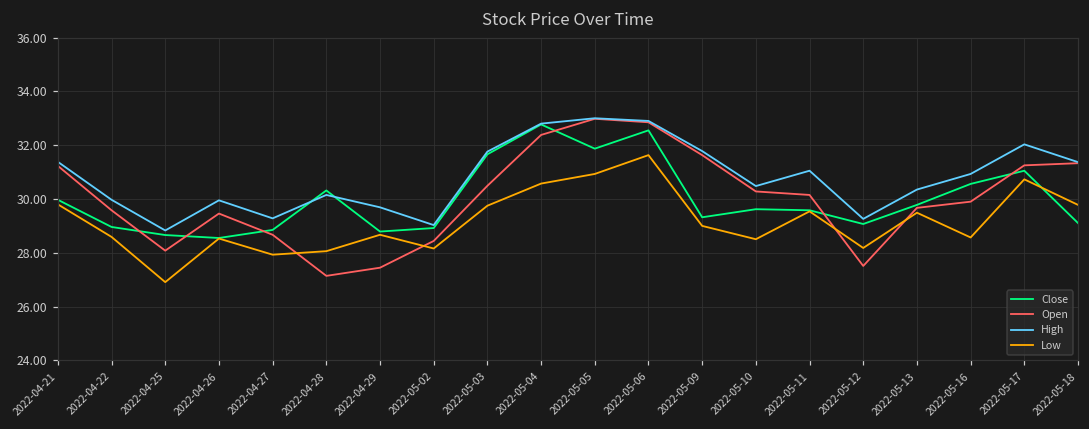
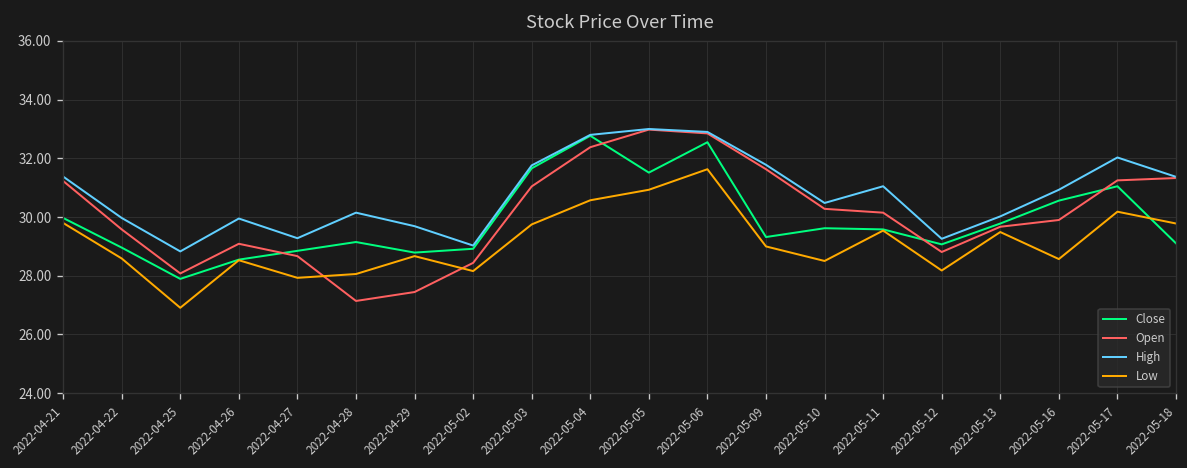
  {
    "Close": {
      "2022-04-21": 30.0,
      "2022-04-22": 29.0,
-     "2022-04-25": 28.7,
+     "2022-04-25": 27.9,
      "2022-04-27": 28.9,
-     "2022-04-28": 30.3,
+     "2022-04-28": 29.1,
      "2022-04-29": 28.8,
      "2022-05-02": 28.9,
-     "2022-05-05": 31.9,
+     "2022-05-05": 31.5,
      "2022-05-06": 32.5,
      "2022-05-09": 29.3,
      "2022-05-10": 29.6,
      "2022-05-12": 29.1,
      "2022-05-13": 29.8,
      "2022-05-16": 30.6,
      "2022-05-17": 31.0,
      "2022-05-18": 29.1
    },
    "Open": {
      "2022-04-21": 31.2,
      "2022-04-22": 29.6,
      "2022-04-25": 28.1,
-     "2022-04-26": 29.5,
+     "2022-04-26": 29.1,
      "2022-04-27": 28.7,
      "2022-04-28": 27.1,
      "2022-04-29": 27.4,
      "2022-05-02": 28.4,
-     "2022-05-03": 30.5,
+     "2022-05-03": 31.0,
      "2022-05-04": 32.4,
      "2022-05-09": 31.6,
      "2022-05-10": 30.3,
      "2022-05-11": 30.1,
-     "2022-05-12": 27.5,
+     "2022-05-12": 28.8,
      "2022-05-13": 29.7,
      "2022-05-16": 29.9,
      "2022-05-17": 31.3
    },
    "High": {
      "2022-04-21": 31.4,
      "2022-04-22": 30.0,
      "2022-04-25": 28.8,
      "2022-04-26": 30.0,
      "2022-04-27": 29.3,
      "2022-04-28": 30.1,
      "2022-04-29": 29.7,
      "2022-05-02": 29.0,
      "2022-05-09": 31.8,
      "2022-05-10": 30.5,
      "2022-05-11": 31.0,
      "2022-05-12": 29.3,
-     "2022-05-13": 30.4,
+     "2022-05-13": 30.0,
      "2022-05-16": 30.9,
      "2022-05-17": 32.0
    },
    "Low": {
      "2022-04-21": 29.8,
      "2022-04-22": 28.6,
      "2022-04-25": 26.9,
      "2022-04-27": 27.9,
      "2022-04-28": 28.1,
      "2022-04-29": 28.7,
      "2022-05-02": 28.2,
      "2022-05-03": 29.8,
      "2022-05-04": 30.6,
      "2022-05-05": 30.9,
      "2022-05-06": 31.6,
      "2022-05-09": 29.0,
      "2022-05-10": 28.5,
      "2022-05-12": 28.2,
      "2022-05-13": 29.5,
      "2022-05-16": 28.6,
-     "2022-05-17": 30.7,
+     "2022-05-17": 30.2,
      "2022-05-18": 29.8
    }
  }
